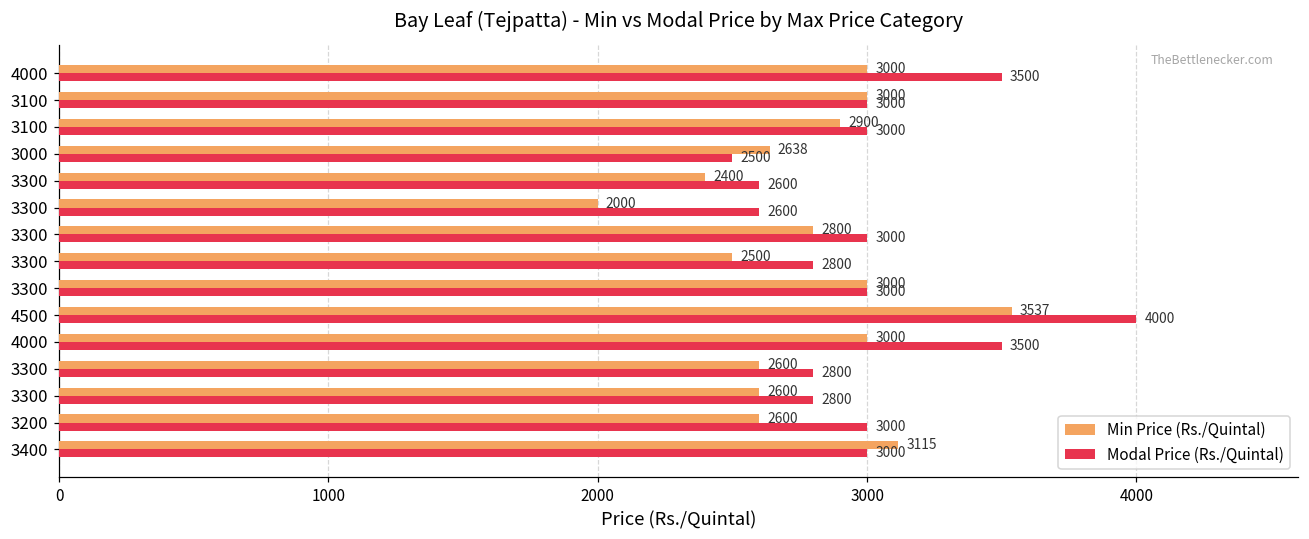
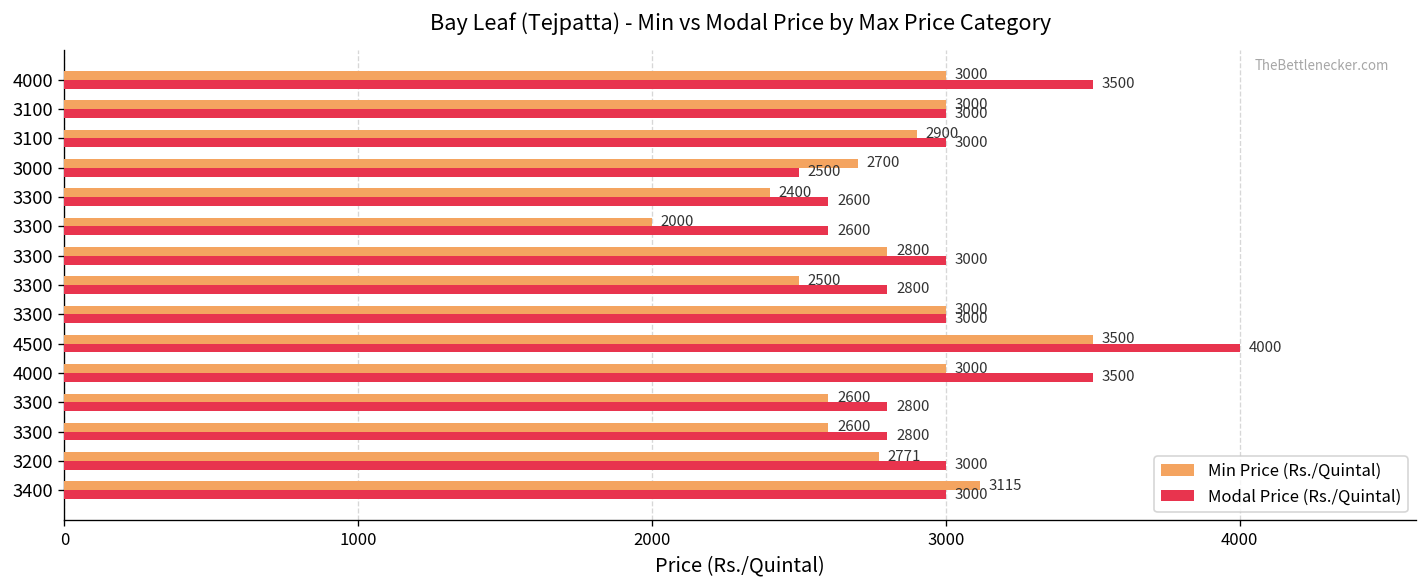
  {
    "Min Price (Rs./Quintal)": {
-     "3000": 2638,
-     "4500": 3537,
-     "3200": 2600,
+     "3000": 2700,
+     "4500": 3500,
+     "3200": 2771,
      "3400": 3115
    },
    "Modal Price (Rs./Quintal)": {
      "3000": 2500,
      "4500": 4000,
      "3200": 3000,
      "3400": 3000
    }
  }
